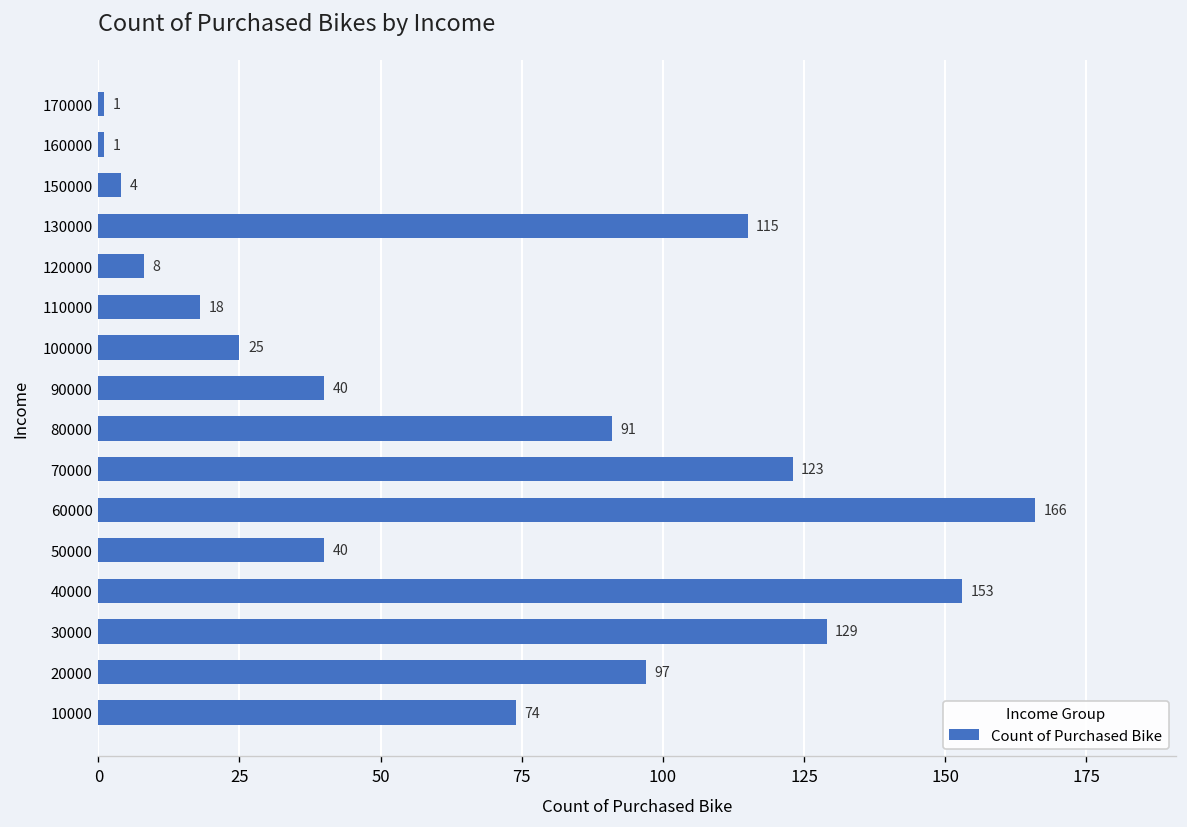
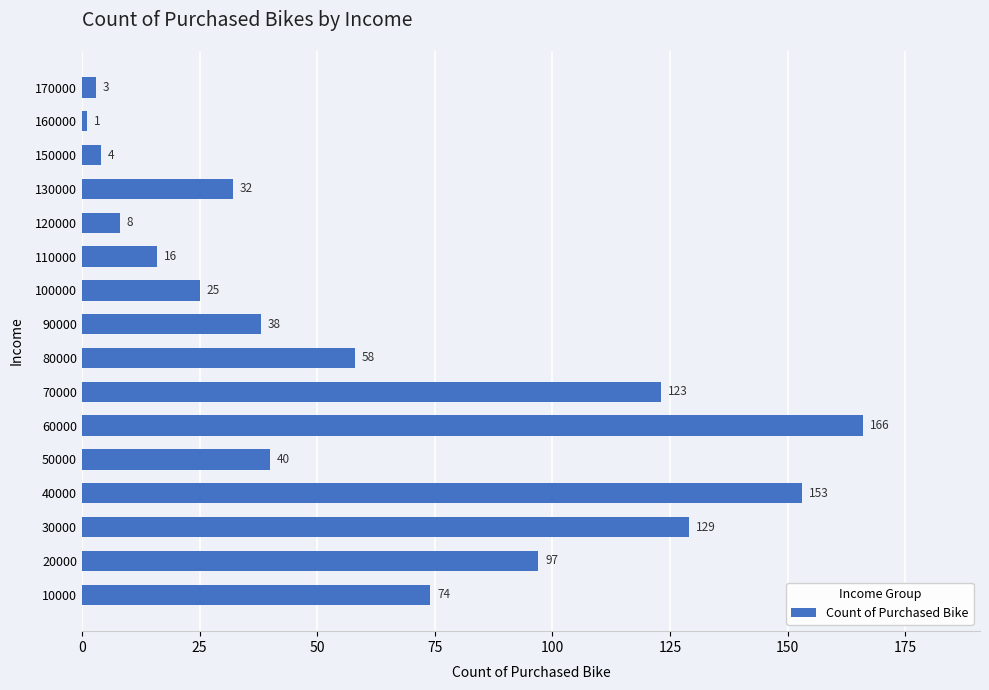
  {
-   "170000": 1,
+   "170000": 3,
    "160000": 1,
    "150000": 4,
-   "130000": 115,
+   "130000": 32,
    "120000": 8,
-   "110000": 18,
+   "110000": 16,
    "100000": 25,
-   "90000": 40,
-   "80000": 91,
+   "90000": 38,
+   "80000": 58,
    "70000": 123,
    "60000": 166,
    "50000": 40,
    "40000": 153,
    "30000": 129,
    "20000": 97,
    "10000": 74
  }
